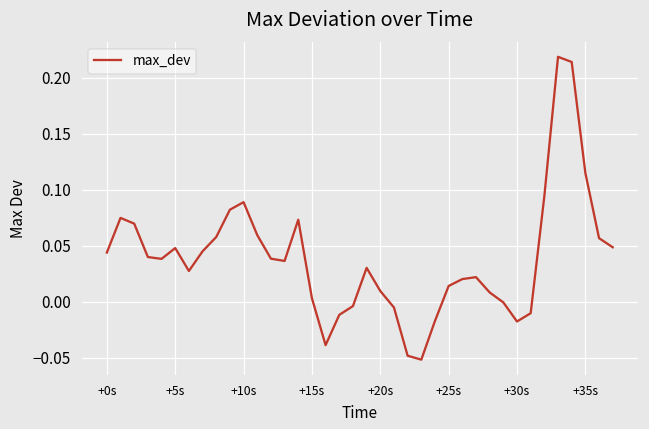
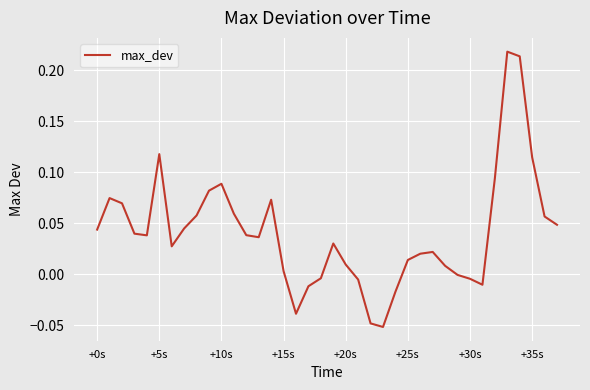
  {
    "+0s": 0.044,
-   "+5s": 0.048,
+   "+5s": 0.118,
    "+10s": 0.089,
    "+15s": 0.003,
    "+20s": 0.010,
    "+25s": 0.014,
-   "+30s": -0.018,
+   "+30s": -0.004,
    "+35s": 0.115
  }
